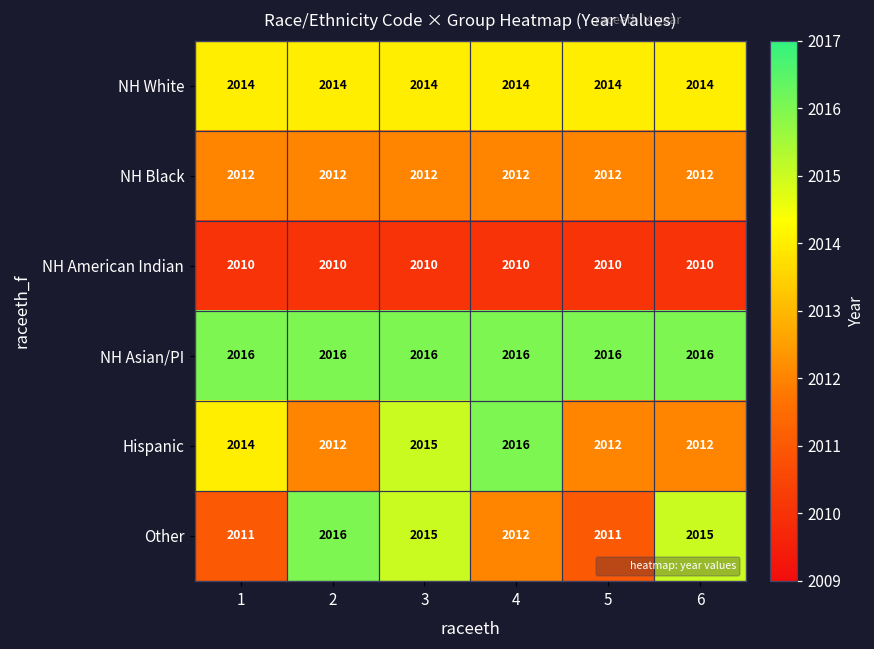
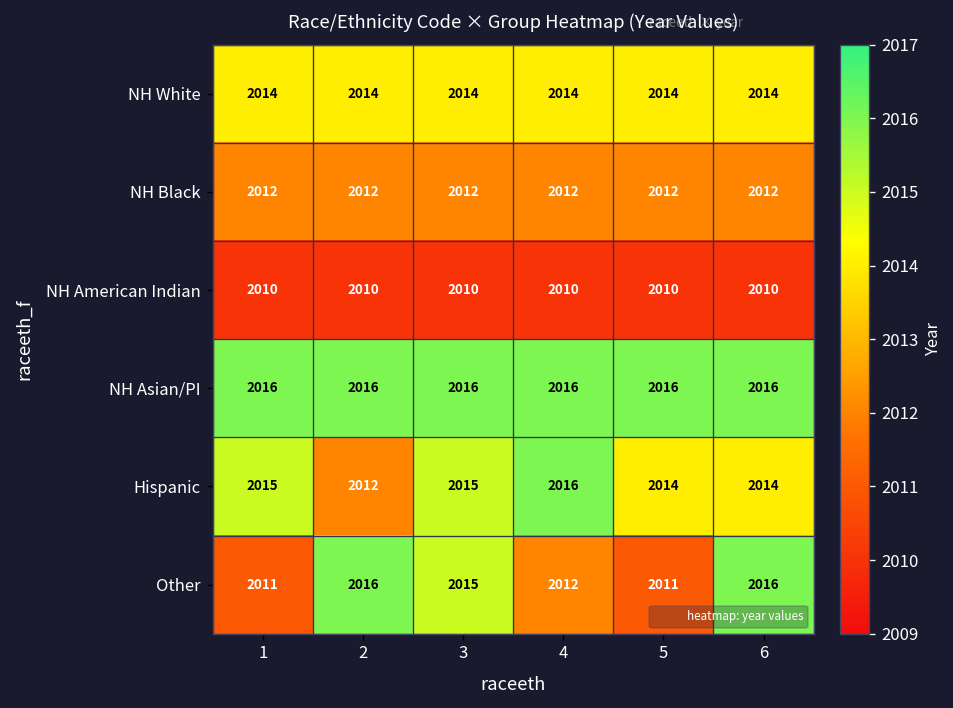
  {
    "NH White": {
      "1": 2014,
      "2": 2014,
      "3": 2014,
      "4": 2014,
      "5": 2014,
      "6": 2014
    },
    "NH Black": {
      "1": 2012,
      "2": 2012,
      "3": 2012,
      "4": 2012,
      "5": 2012,
      "6": 2012
    },
    "NH American Indian": {
      "1": 2010,
      "2": 2010,
      "3": 2010,
      "4": 2010,
      "5": 2010,
      "6": 2010
    },
    "NH Asian/PI": {
      "1": 2016,
      "2": 2016,
      "3": 2016,
      "4": 2016,
      "5": 2016,
      "6": 2016
    },
    "Hispanic": {
-     "1": 2014,
+     "1": 2015,
      "2": 2012,
      "3": 2015,
      "4": 2016,
-     "5": 2012,
-     "6": 2012
+     "5": 2014,
+     "6": 2014
    },
    "Other": {
      "1": 2011,
      "2": 2016,
      "3": 2015,
      "4": 2012,
      "5": 2011,
-     "6": 2015
+     "6": 2016
    }
  }
